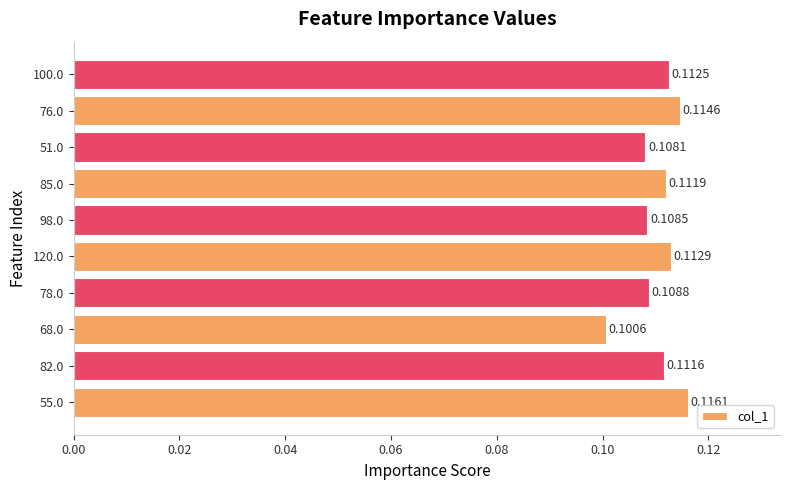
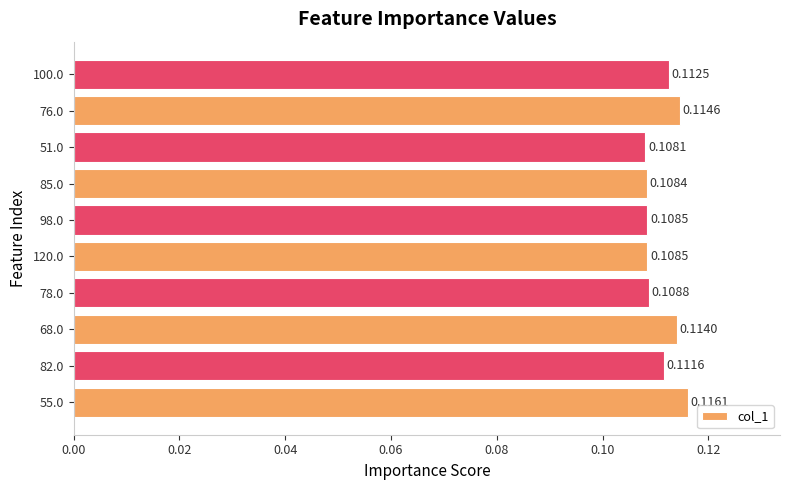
  {
    "100.0": 0.1125,
    "76.0": 0.1146,
    "51.0": 0.1081,
-   "85.0": 0.1119,
+   "85.0": 0.1084,
    "98.0": 0.1085,
-   "120.0": 0.1129,
+   "120.0": 0.1085,
    "78.0": 0.1088,
-   "68.0": 0.1006,
+   "68.0": 0.1140,
    "82.0": 0.1116
  }
